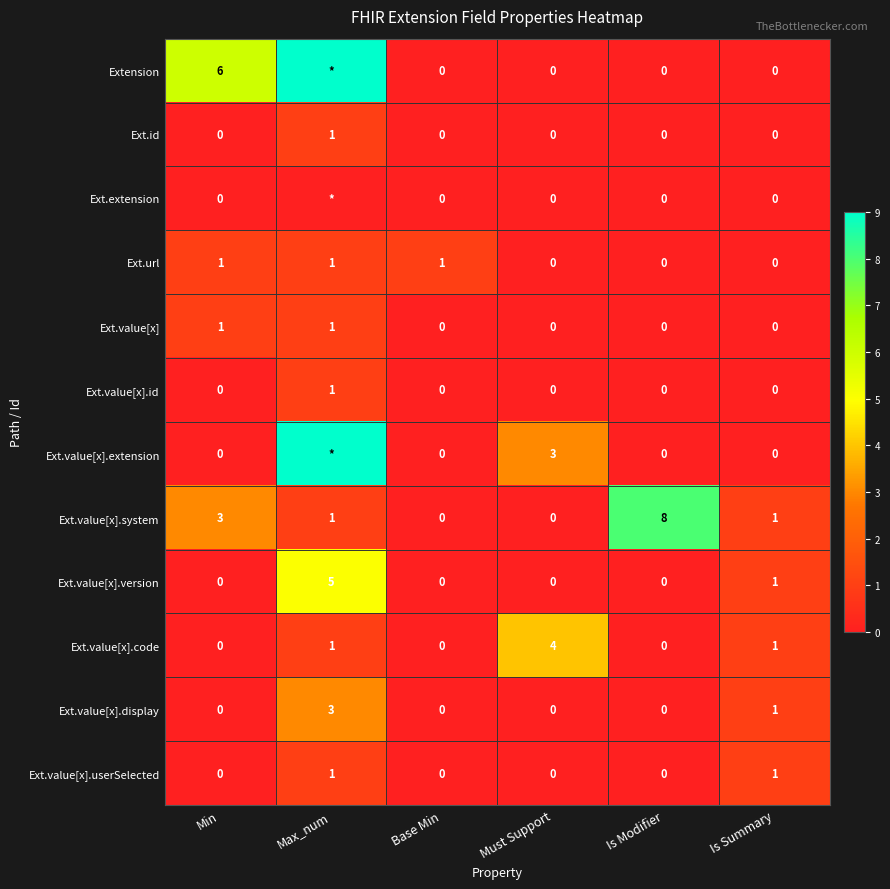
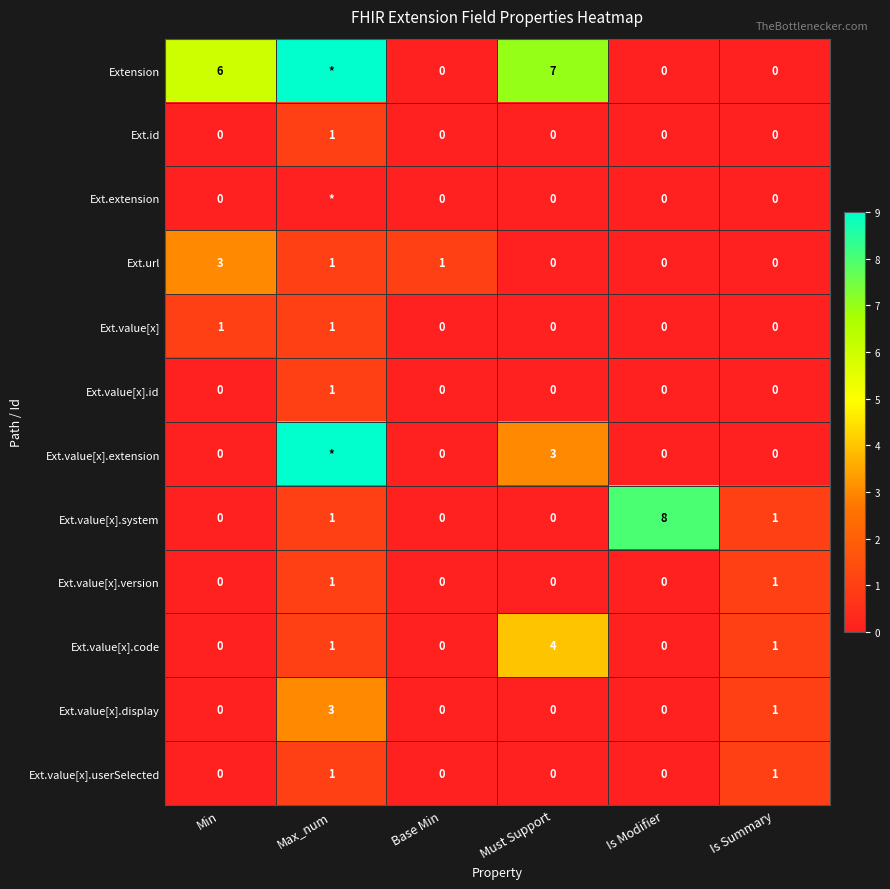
  {
    "Extension": {
      "Min": 6,
      "Base Min": 0,
-     "Must Support": 0,
+     "Must Support": 7,
      "Is Modifier": 0,
      "Is Summary": 0
    },
    "Ext.id": {
      "Min": 0,
      "Max_num": 1,
      "Base Min": 0,
      "Must Support": 0,
      "Is Modifier": 0,
      "Is Summary": 0
    },
    "Ext.extension": {
      "Min": 0,
      "Base Min": 0,
      "Must Support": 0,
      "Is Modifier": 0,
      "Is Summary": 0
    },
    "Ext.url": {
-     "Min": 1,
+     "Min": 3,
      "Max_num": 1,
      "Base Min": 1,
      "Must Support": 0,
      "Is Modifier": 0,
      "Is Summary": 0
    },
    "Ext.value[x]": {
      "Min": 1,
      "Max_num": 1,
      "Base Min": 0,
      "Must Support": 0,
      "Is Modifier": 0,
      "Is Summary": 0
    },
    "Ext.value[x].id": {
      "Min": 0,
      "Max_num": 1,
      "Base Min": 0,
      "Must Support": 0,
      "Is Modifier": 0,
      "Is Summary": 0
    },
    "Ext.value[x].extension": {
      "Min": 0,
      "Base Min": 0,
      "Must Support": 3,
      "Is Modifier": 0,
      "Is Summary": 0
    },
    "Ext.value[x].system": {
-     "Min": 3,
+     "Min": 0,
      "Max_num": 1,
      "Base Min": 0,
      "Must Support": 0,
      "Is Modifier": 8,
      "Is Summary": 1
    },
    "Ext.value[x].version": {
      "Min": 0,
-     "Max_num": 5,
+     "Max_num": 1,
      "Base Min": 0,
      "Must Support": 0,
      "Is Modifier": 0,
      "Is Summary": 1
    },
    "Ext.value[x].code": {
      "Min": 0,
      "Max_num": 1,
      "Base Min": 0,
      "Must Support": 4,
      "Is Modifier": 0,
      "Is Summary": 1
    },
    "Ext.value[x].display": {
      "Min": 0,
      "Max_num": 3,
      "Base Min": 0,
      "Must Support": 0,
      "Is Modifier": 0,
      "Is Summary": 1
    },
    "Ext.value[x].userSelected": {
      "Min": 0,
      "Max_num": 1,
      "Base Min": 0,
      "Must Support": 0,
      "Is Modifier": 0,
      "Is Summary": 1
    }
  }
